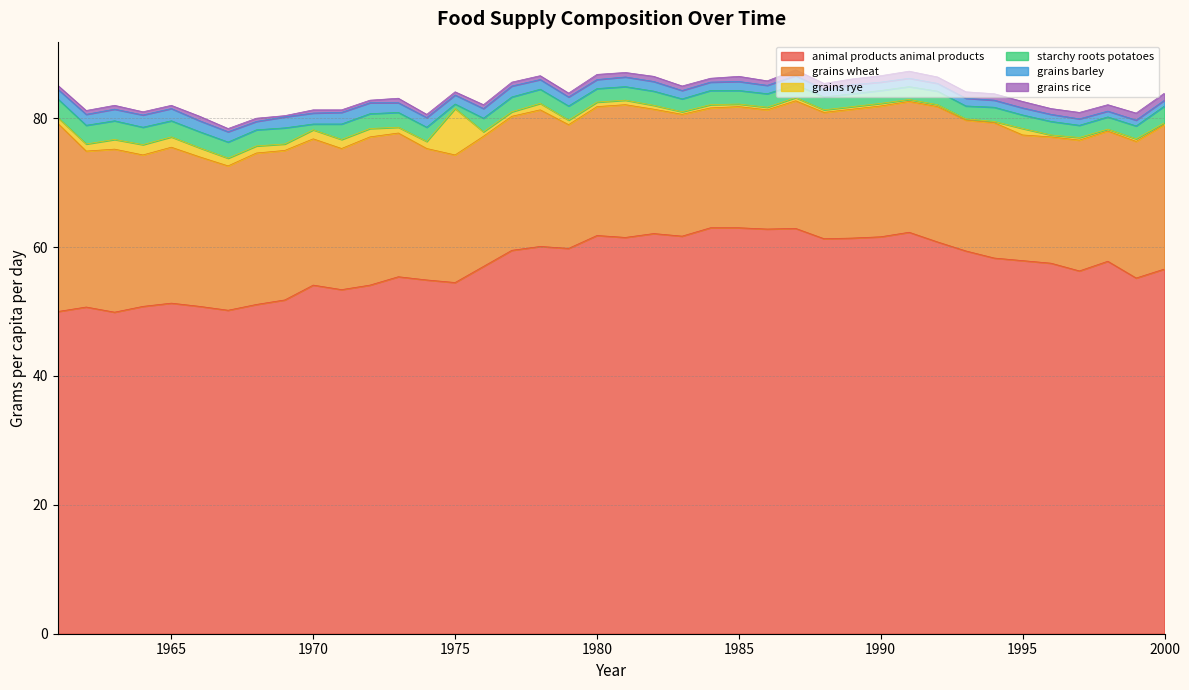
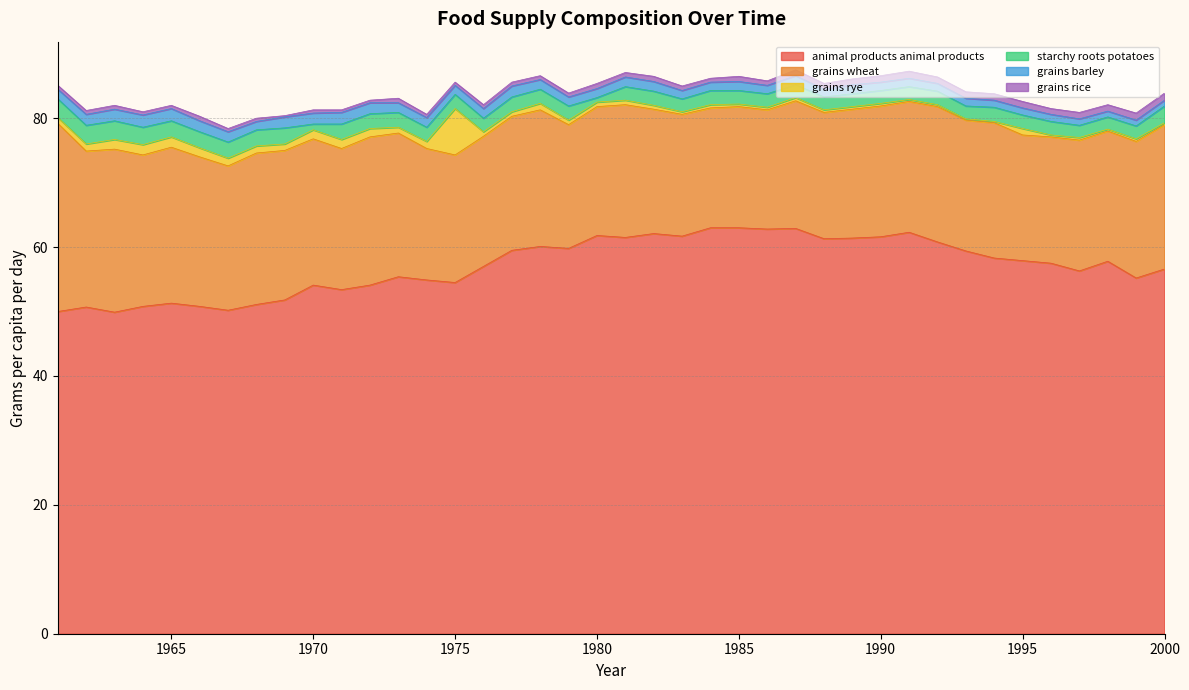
  {
    "grains rye": {
      "1965": 2,
      "1970": 1,
      "1975": 7,
      "1980": 1,
      "1985": 0,
      "1995": 1
    },
    "starchy roots potatoes": {
      "1965": 3,
      "1970": 1,
-     "1975": 1,
-     "1980": 2,
+     "1975": 2,
+     "1980": 1,
      "1985": 2,
      "1995": 2,
      "2000": 3
    },
    "grains barley": {
      "1965": 2,
      "1970": 2,
      "1975": 1,
      "1980": 1,
      "1985": 1,
      "1995": 1,
      "2000": 1
    },
    "grains rice": {
      "1965": 1,
      "1970": 1,
      "1975": 1,
      "1980": 1,
      "1985": 1,
      "1995": 1,
      "2000": 1
    }
  }
